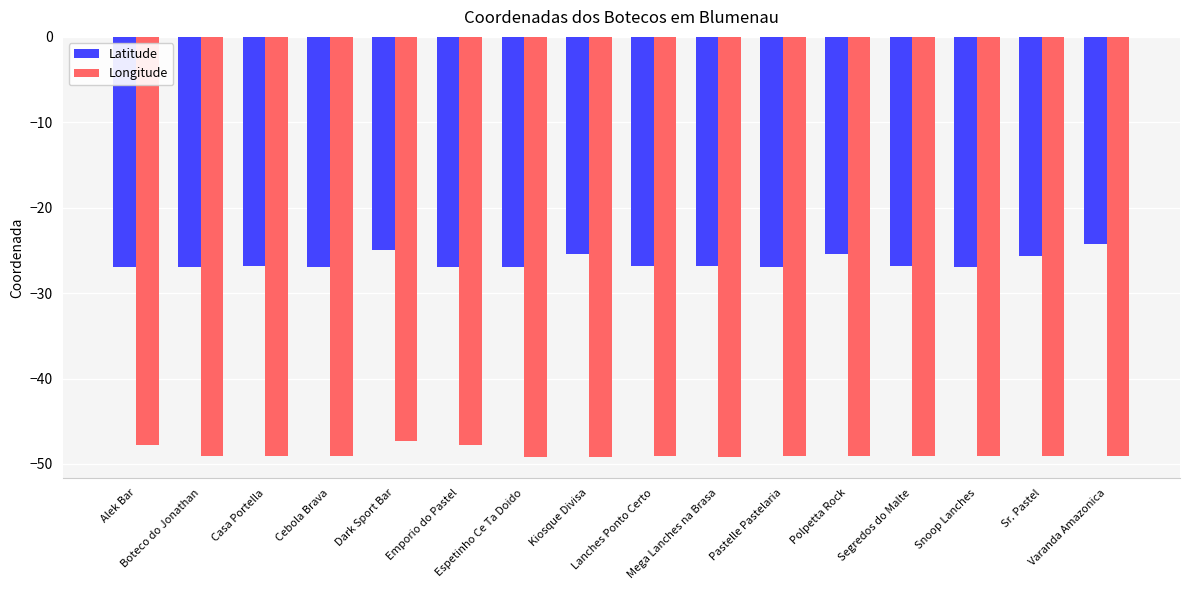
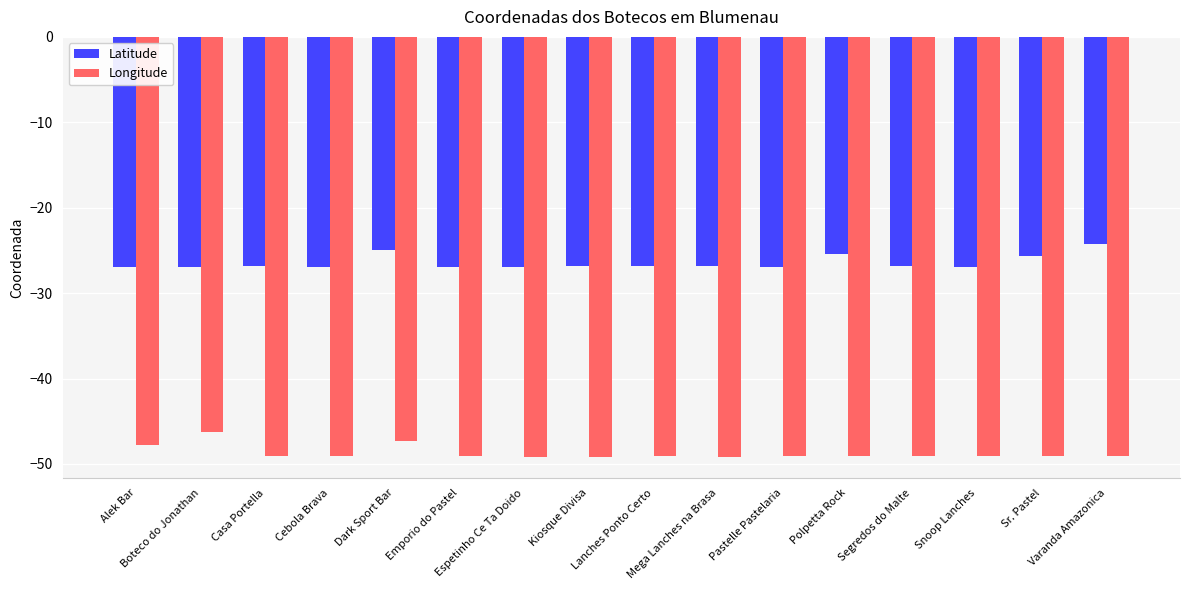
  {
    "Latitude": {
      "Alek Bar": -27,
      "Boteco do Jonathan": -27,
      "Casa Portella": -27,
      "Cebola Brava": -27,
      "Dark Sport Bar": -25,
      "Emporio do Pastel": -27,
      "Espetinho Ce Ta Doido": -27,
-     "Kiosque Divisa": -25,
+     "Kiosque Divisa": -27,
      "Lanches Ponto Certo": -27,
      "Mega Lanches na Brasa": -27,
      "Pastelle Pastelaria": -27,
      "Polpetta Rock": -25,
      "Segredos do Malte": -27,
      "Snoop Lanches": -27,
      "Sr. Pastel": -26,
      "Varanda Amazonica": -24
    },
    "Longitude": {
      "Alek Bar": -48,
-     "Boteco do Jonathan": -49,
+     "Boteco do Jonathan": -46,
      "Casa Portella": -49,
      "Cebola Brava": -49,
      "Dark Sport Bar": -47,
-     "Emporio do Pastel": -48,
+     "Emporio do Pastel": -49,
      "Espetinho Ce Ta Doido": -49,
      "Kiosque Divisa": -49,
      "Lanches Ponto Certo": -49,
      "Mega Lanches na Brasa": -49,
      "Pastelle Pastelaria": -49,
      "Polpetta Rock": -49,
      "Segredos do Malte": -49,
      "Snoop Lanches": -49,
      "Sr. Pastel": -49,
      "Varanda Amazonica": -49
    }
  }
